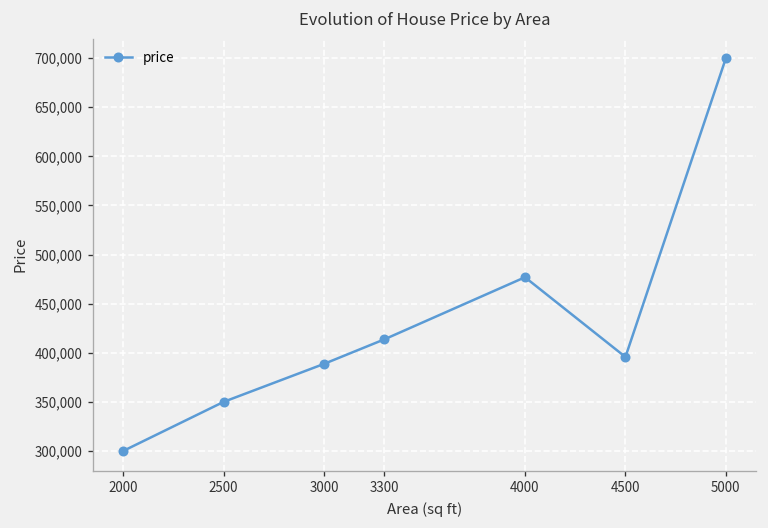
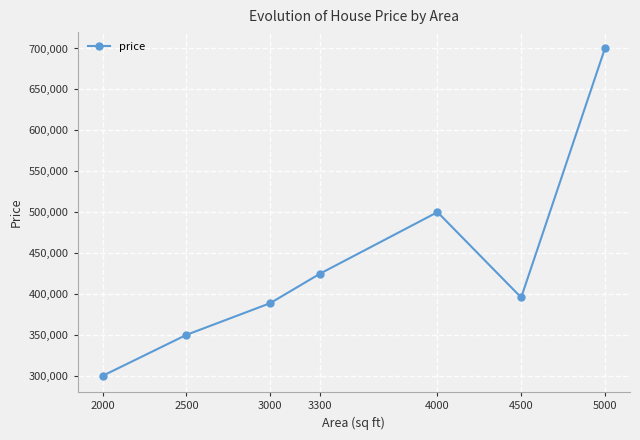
  {
    "2000": "300,000",
    "2500": "350,000",
    "3000": "390,000",
-   "3300": "410,000",
-   "4000": "480,000",
+   "3300": "430,000",
+   "4000": "500,000",
    "4500": "400,000",
    "5000": "700,000"
  }
